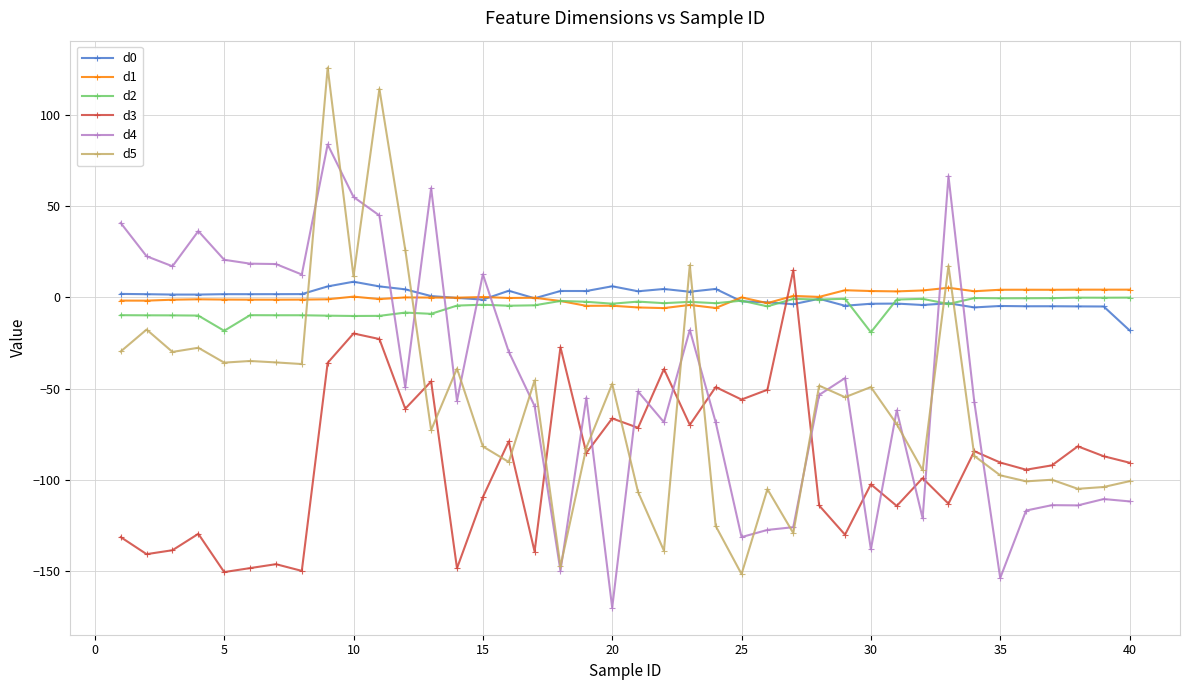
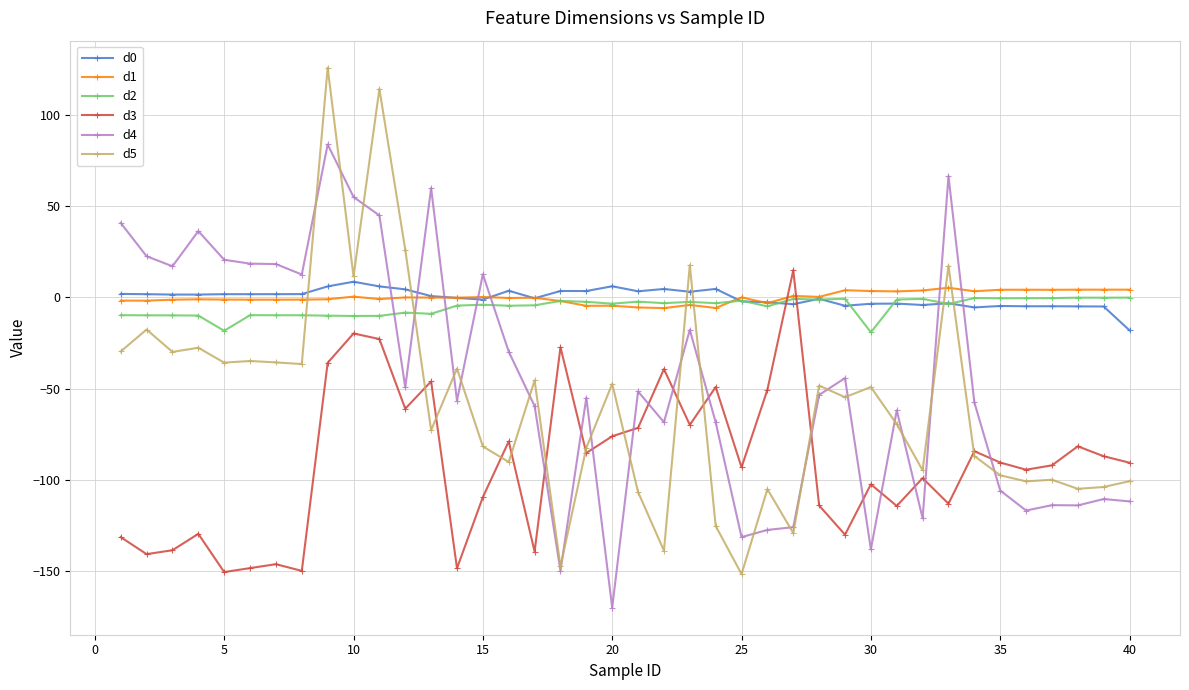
  {
    "d0": {
      "5": 2,
      "10": 9,
      "15": -1,
      "20": 6,
      "30": -3,
      "35": -5,
      "40": -18
    },
    "d1": {
      "5": -1,
      "10": 0,
      "15": 0,
      "25": 0,
      "30": 3,
      "35": 4,
      "40": 4
    },
    "d2": {
      "5": -18,
      "10": -10,
      "15": -4,
      "30": -19,
      "35": -1,
      "40": 0
    },
    "d3": {
      "5": -150,
      "10": -20,
      "15": -109,
-     "20": -66,
-     "25": -56,
+     "20": -76,
+     "25": -93,
      "30": -102,
      "35": -90,
      "40": -90
    },
    "d4": {
      "5": 21,
      "10": 55,
      "15": 13,
      "20": -170,
      "25": -131,
      "30": -138,
-     "35": -154,
+     "35": -106,
      "40": -112
    },
    "d5": {
      "5": -36,
      "10": 11,
      "15": -82,
      "20": -47,
      "25": -151,
      "30": -49,
      "35": -97,
      "40": -101
    }
  }
